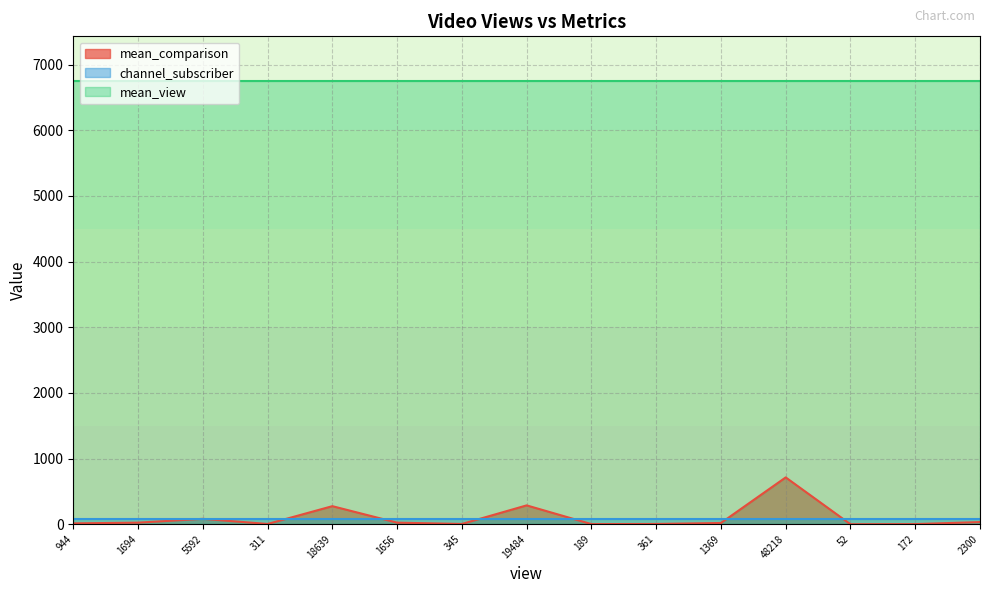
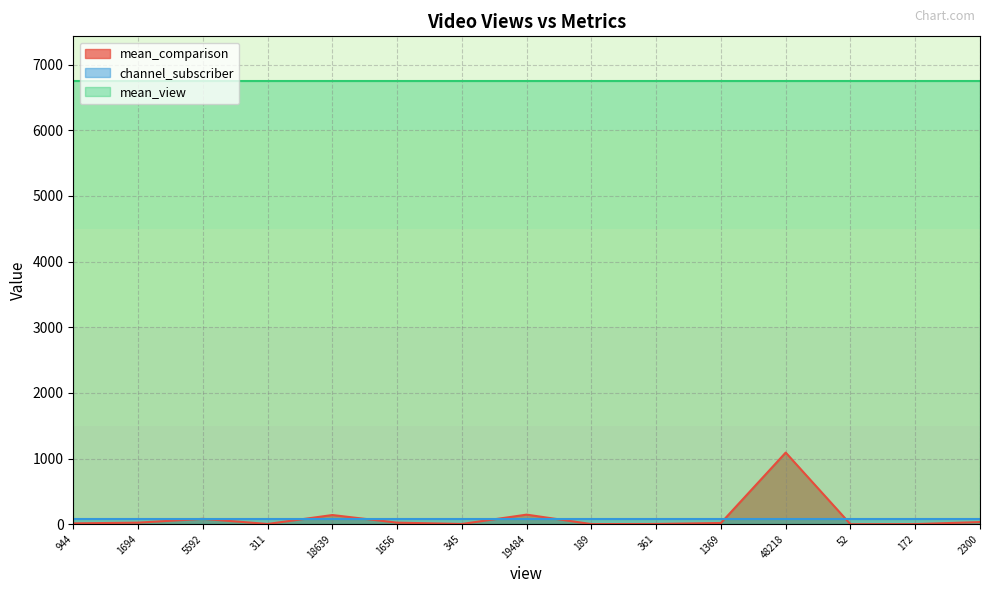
  {
    "mean_comparison": {
      "944": 0,
      "1694": 0,
      "311": 0,
-     "18639": 300,
+     "18639": 100,
      "1656": 0,
      "345": 0,
-     "19484": 300,
+     "19484": 100,
      "189": 0,
      "361": 0,
      "1369": 0,
-     "48218": 700,
+     "48218": 1100,
      "52": 0,
      "172": 0,
      "2300": 0
    },
    "channel_subscriber": {
      "944": 100,
      "1694": 100,
      "311": 100,
      "18639": 100,
      "1656": 100,
      "345": 100,
      "19484": 100,
      "189": 100,
      "361": 100,
      "1369": 100,
      "48218": 100,
      "52": 100,
      "172": 100,
      "2300": 100
    },
    "mean_view": {
      "944": 6800,
      "311": 6800,
      "18639": 6800,
      "1656": 6800,
      "345": 6800,
      "19484": 6800,
      "189": 6800,
      "361": 6800,
      "1369": 6800,
      "48218": 6800,
      "52": 6800,
      "172": 6800,
      "2300": 6800
    }
  }
